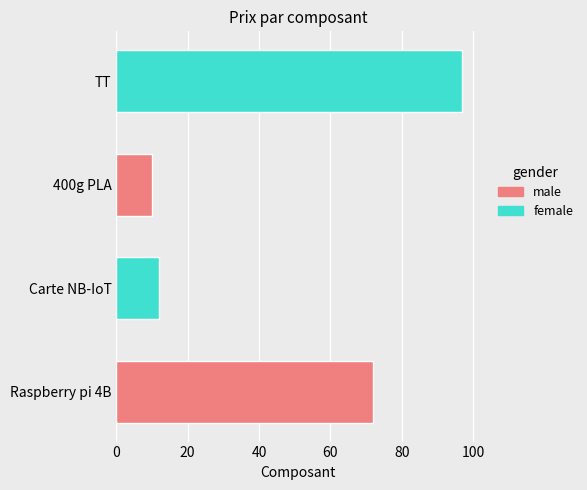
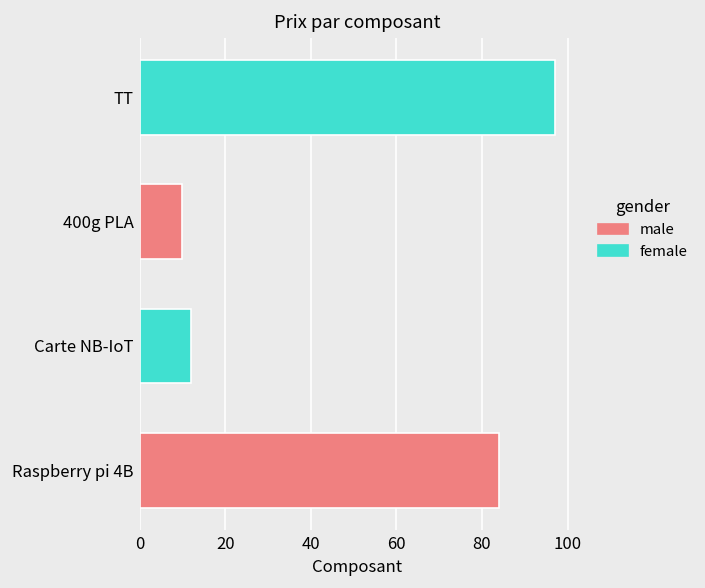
  {
    "TT": 97,
    "400g PLA": 10,
    "Carte NB-IoT": 12,
-   "Raspberry pi 4B": 72
+   "Raspberry pi 4B": 84
  }
